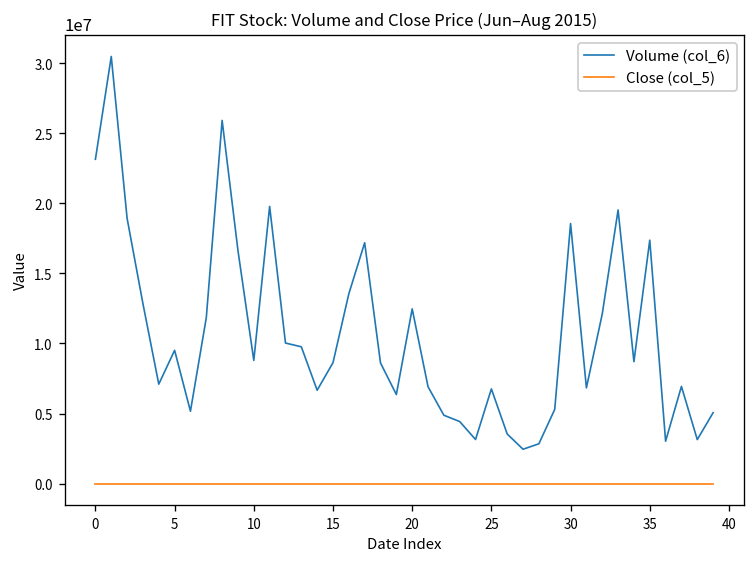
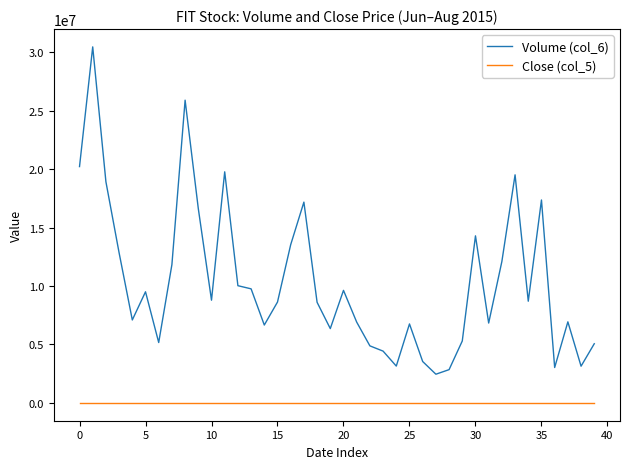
  {
    "Volume (col_6)": {
-     "0": 23100000,
+     "0": 20200000,
      "5": 9500000,
      "10": 8800000,
      "15": 8600000,
-     "20": 12500000,
+     "20": 9600000,
      "25": 6800000,
-     "30": 18600000,
+     "30": 14300000,
      "35": 17400000
    },
    "Close (col_5)": {
      "0": 0,
      "5": 0,
      "10": 0,
      "15": 0,
      "20": 0,
      "25": 0,
      "30": 0,
      "35": 0
    }
  }
